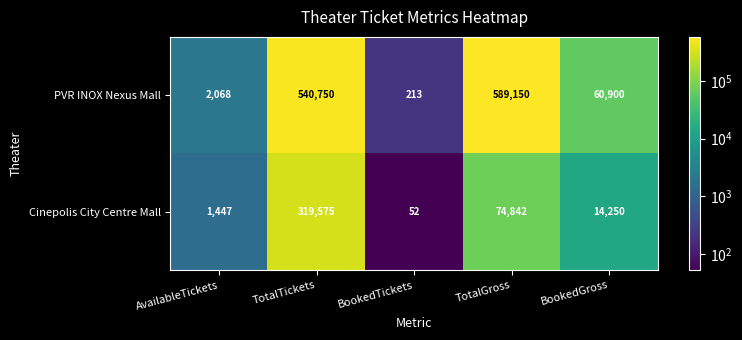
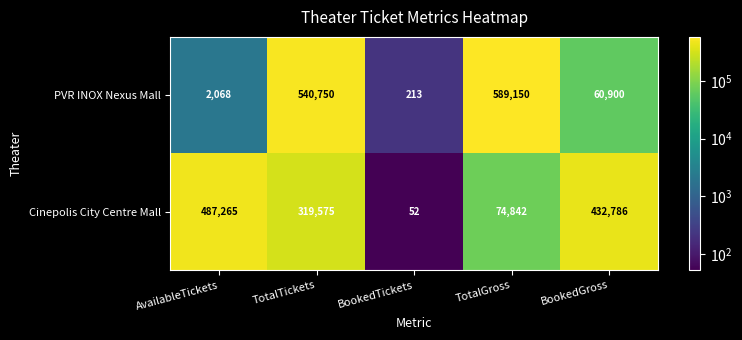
  {
    "PVR INOX Nexus Mall": {
      "AvailableTickets": "2,068",
      "TotalTickets": "540,750",
      "BookedTickets": "213",
      "TotalGross": "589,150",
      "BookedGross": "60,900"
    },
    "Cinepolis City Centre Mall": {
-     "AvailableTickets": "1,447",
+     "AvailableTickets": "487,265",
      "TotalTickets": "319,575",
      "BookedTickets": "52",
      "TotalGross": "74,842",
-     "BookedGross": "14,250"
+     "BookedGross": "432,786"
    }
  }
